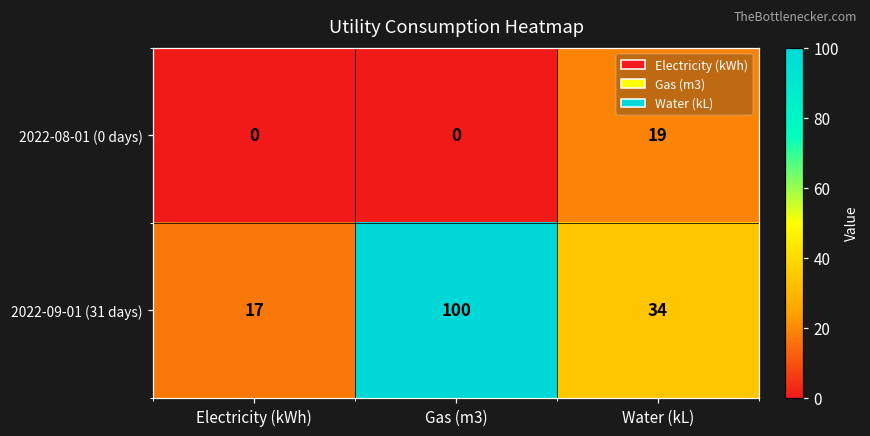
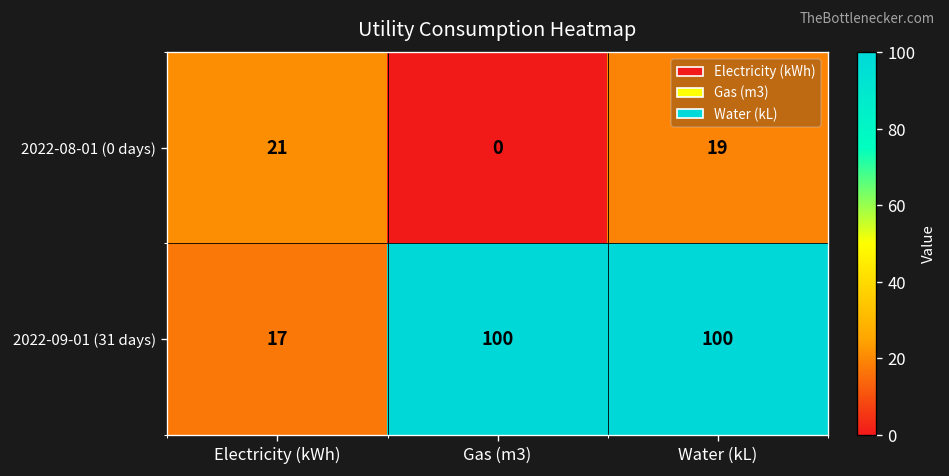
  {
    "2022-08-01 (0 days)": {
-     "Electricity (kWh)": 0,
+     "Electricity (kWh)": 21,
      "Gas (m3)": 0,
      "Water (kL)": 19
    },
    "2022-09-01 (31 days)": {
      "Electricity (kWh)": 17,
      "Gas (m3)": 100,
-     "Water (kL)": 34
+     "Water (kL)": 100
    }
  }
